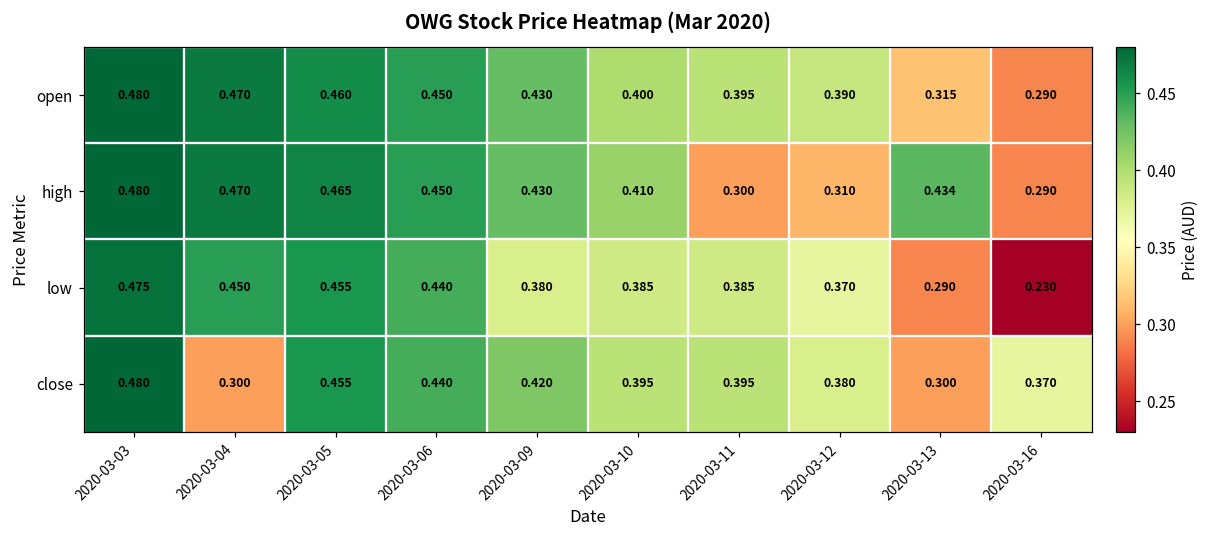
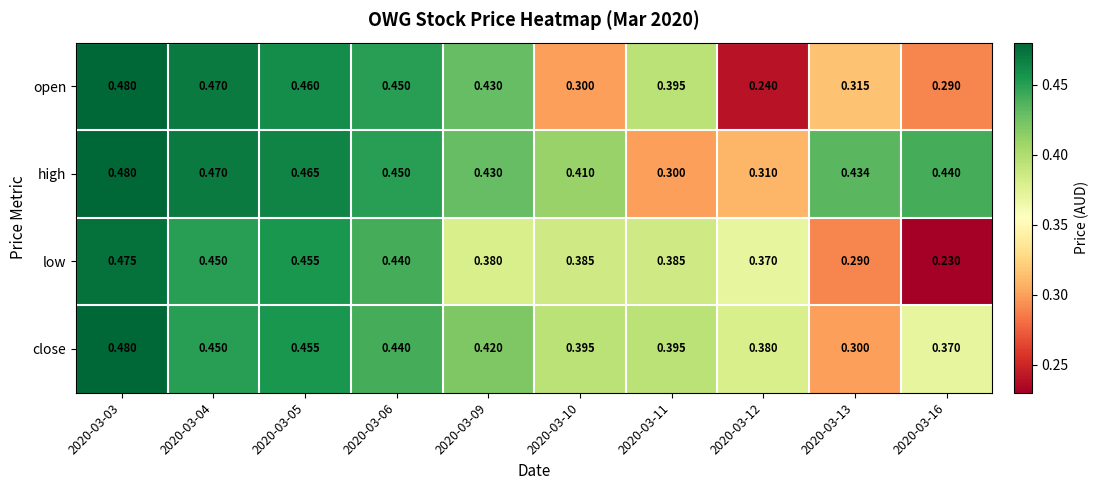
  {
    "open": {
      "2020-03-03": 0.480,
      "2020-03-04": 0.470,
      "2020-03-05": 0.460,
      "2020-03-06": 0.450,
      "2020-03-09": 0.430,
-     "2020-03-10": 0.400,
+     "2020-03-10": 0.300,
      "2020-03-11": 0.395,
-     "2020-03-12": 0.390,
+     "2020-03-12": 0.240,
      "2020-03-13": 0.315,
      "2020-03-16": 0.290
    },
    "high": {
      "2020-03-03": 0.480,
      "2020-03-04": 0.470,
      "2020-03-05": 0.465,
      "2020-03-06": 0.450,
      "2020-03-09": 0.430,
      "2020-03-10": 0.410,
      "2020-03-11": 0.300,
      "2020-03-12": 0.310,
      "2020-03-13": 0.434,
-     "2020-03-16": 0.290
+     "2020-03-16": 0.440
    },
    "low": {
      "2020-03-03": 0.475,
      "2020-03-04": 0.450,
      "2020-03-05": 0.455,
      "2020-03-06": 0.440,
      "2020-03-09": 0.380,
      "2020-03-10": 0.385,
      "2020-03-11": 0.385,
      "2020-03-12": 0.370,
      "2020-03-13": 0.290,
      "2020-03-16": 0.230
    },
    "close": {
      "2020-03-03": 0.480,
-     "2020-03-04": 0.300,
+     "2020-03-04": 0.450,
      "2020-03-05": 0.455,
      "2020-03-06": 0.440,
      "2020-03-09": 0.420,
      "2020-03-10": 0.395,
      "2020-03-11": 0.395,
      "2020-03-12": 0.380,
      "2020-03-13": 0.300,
      "2020-03-16": 0.370
    }
  }
